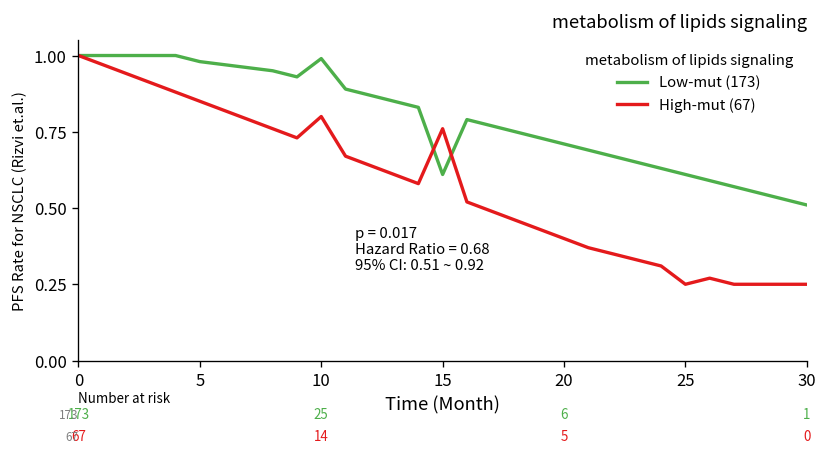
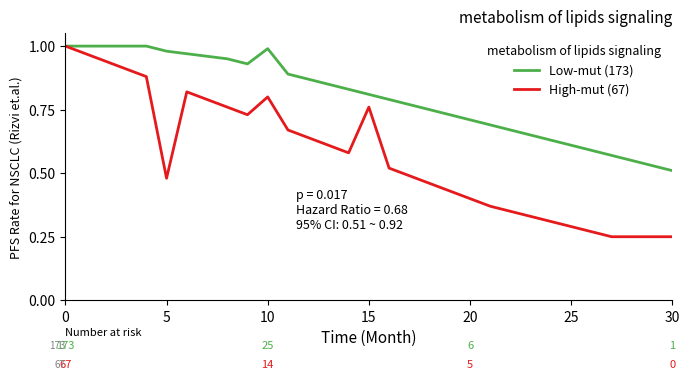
  {
    "Low-mut (173)": {
      "5": 0.98,
      "10": 0.99,
-     "15": 0.61,
+     "15": 0.81,
      "20": 0.71,
      "25": 0.61,
      "30": 0.51
    },
    "High-mut (67)": {
-     "5": 0.85,
+     "5": 0.48,
      "10": 0.80,
      "15": 0.76,
      "20": 0.40,
-     "25": 0.25,
+     "25": 0.29,
      "30": 0.25
    }
  }
